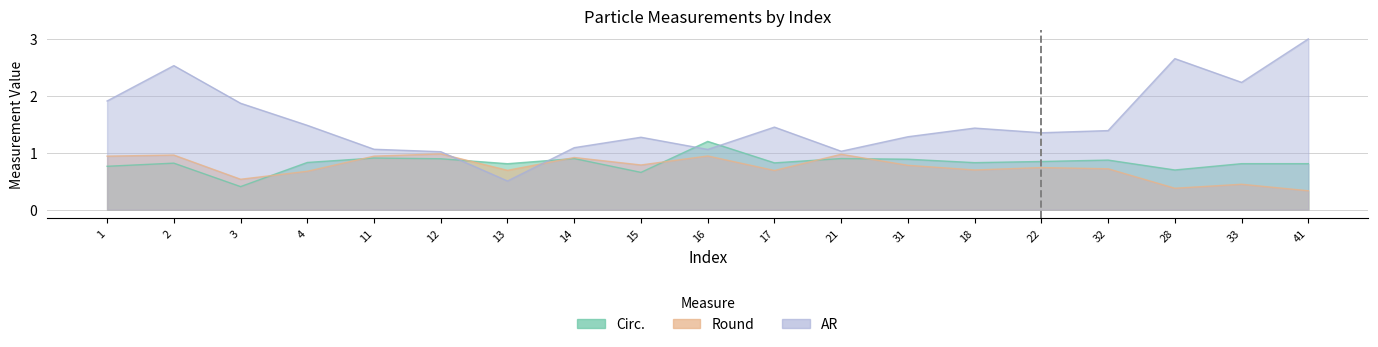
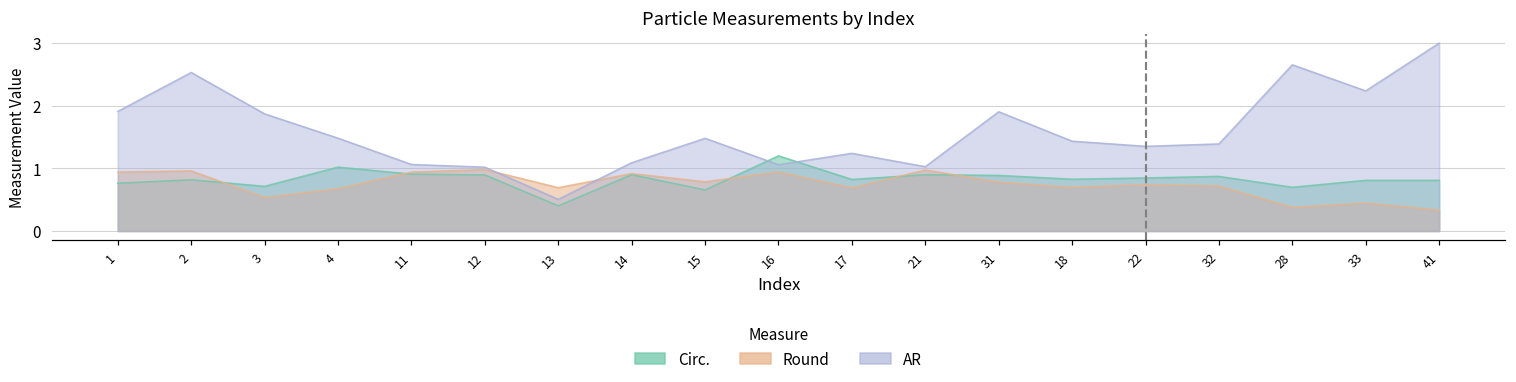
  {
    "Circ.": {
      "1": 0.8,
      "2": 0.8,
-     "3": 0.4,
-     "4": 0.8,
+     "3": 0.7,
+     "4": 1.0,
      "12": 0.9,
-     "13": 0.8,
+     "13": 0.4,
      "15": 0.7,
      "16": 1.2,
      "17": 0.8,
      "21": 0.9,
      "31": 0.9,
      "18": 0.8,
      "22": 0.8,
      "32": 0.9,
      "28": 0.7,
      "33": 0.8,
      "41": 0.8
    },
    "Round": {
      "1": 0.9,
      "2": 1.0,
      "3": 0.5,
      "4": 0.7,
      "13": 0.7,
      "15": 0.8,
      "16": 0.9,
      "17": 0.7,
      "21": 1.0,
      "31": 0.8,
      "18": 0.7,
      "22": 0.7,
      "32": 0.7,
      "28": 0.4,
      "33": 0.4,
      "41": 0.3
    },
    "AR": {
      "1": 1.9,
      "2": 2.5,
      "3": 1.9,
      "4": 1.5,
      "11": 1.1,
      "13": 0.5,
      "14": 1.1,
-     "15": 1.3,
+     "15": 1.5,
      "16": 1.1,
-     "17": 1.5,
+     "17": 1.2,
      "21": 1.0,
-     "31": 1.3,
+     "31": 1.9,
      "18": 1.4,
      "22": 1.4,
      "32": 1.4,
      "28": 2.7,
      "33": 2.2,
      "41": 3.0
    }
  }
